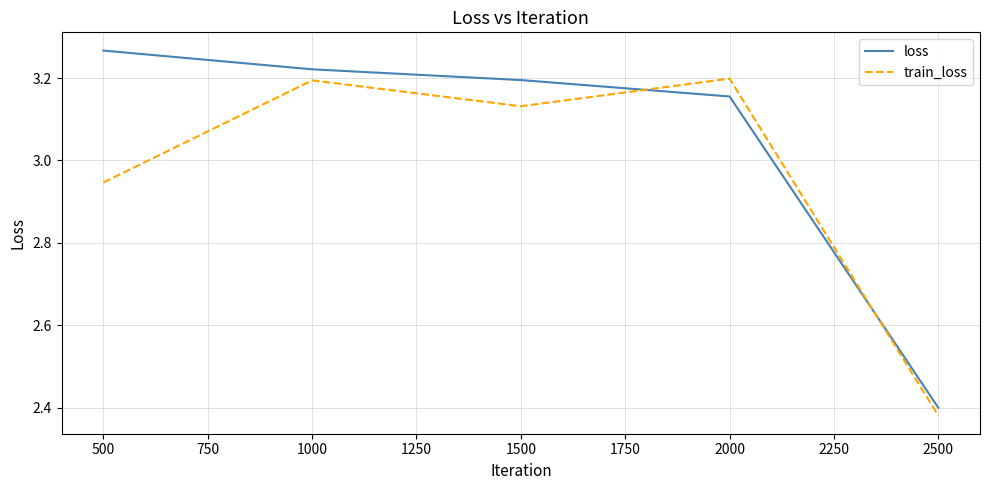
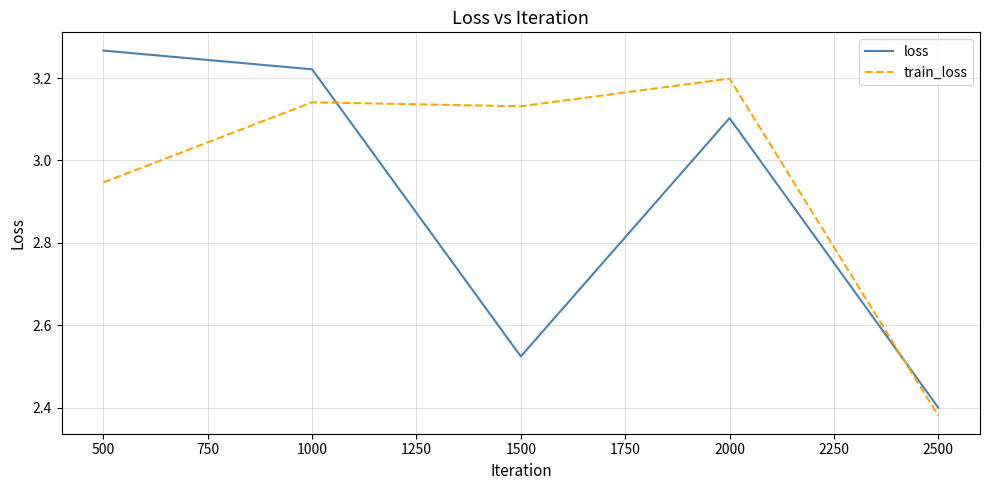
  {
    "loss": {
      "500": 3.27,
      "1000": 3.22,
-     "1500": 3.20,
-     "2000": 3.16,
+     "1500": 2.52,
+     "2000": 3.10,
      "2500": 2.40
    },
    "train_loss": {
      "500": 2.95,
-     "1000": 3.19,
+     "1000": 3.14,
      "1500": 3.13,
      "2000": 3.20,
      "2500": 2.38
    }
  }
